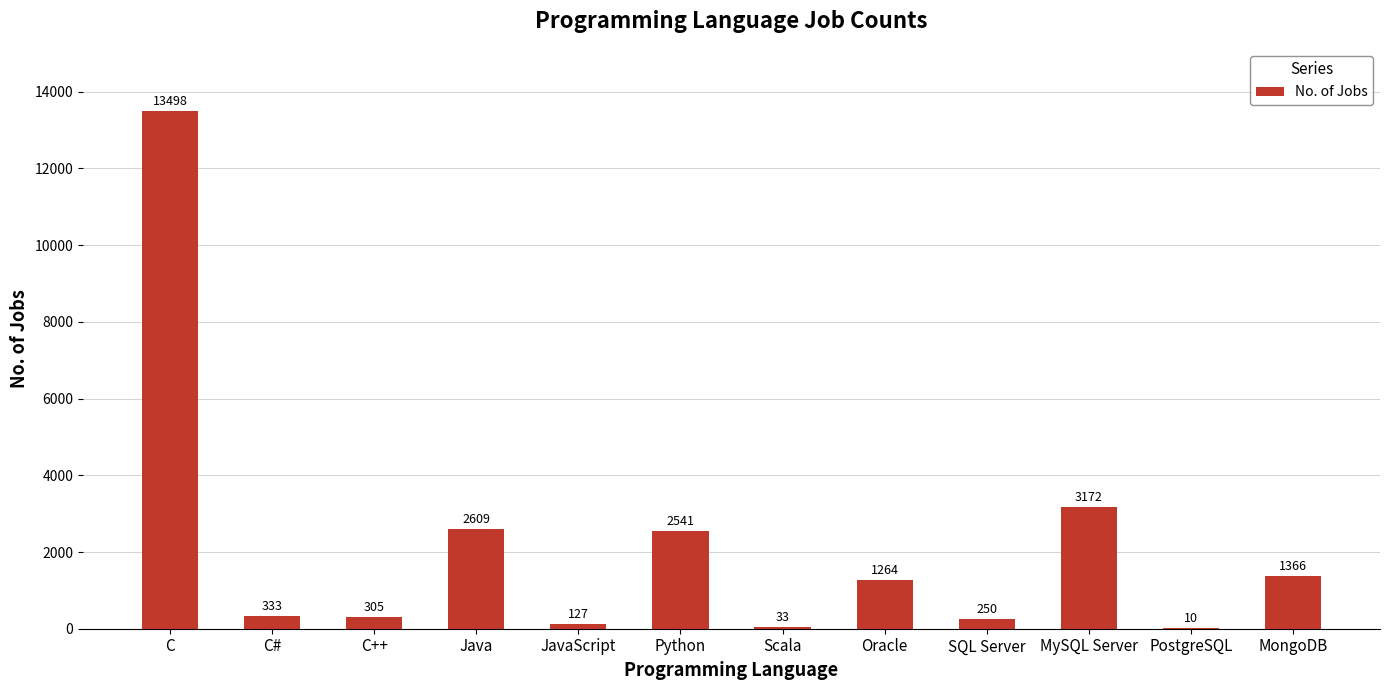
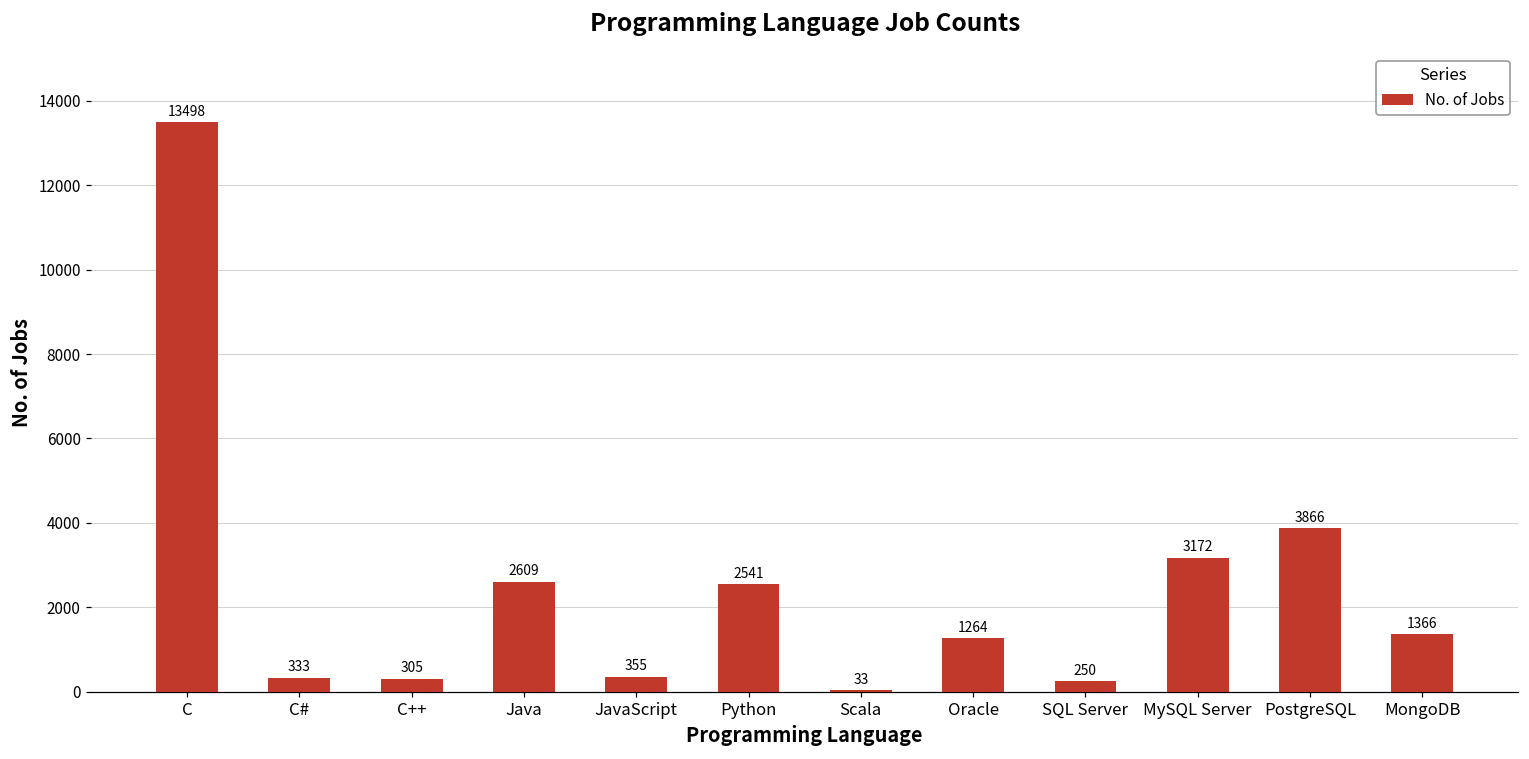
  {
    "C": 13498,
    "C#": 333,
    "C++": 305,
    "Java": 2609,
-   "JavaScript": 127,
+   "JavaScript": 355,
    "Python": 2541,
    "Scala": 33,
    "Oracle": 1264,
    "SQL Server": 250,
    "MySQL Server": 3172,
-   "PostgreSQL": 10,
+   "PostgreSQL": 3866,
    "MongoDB": 1366
  }
